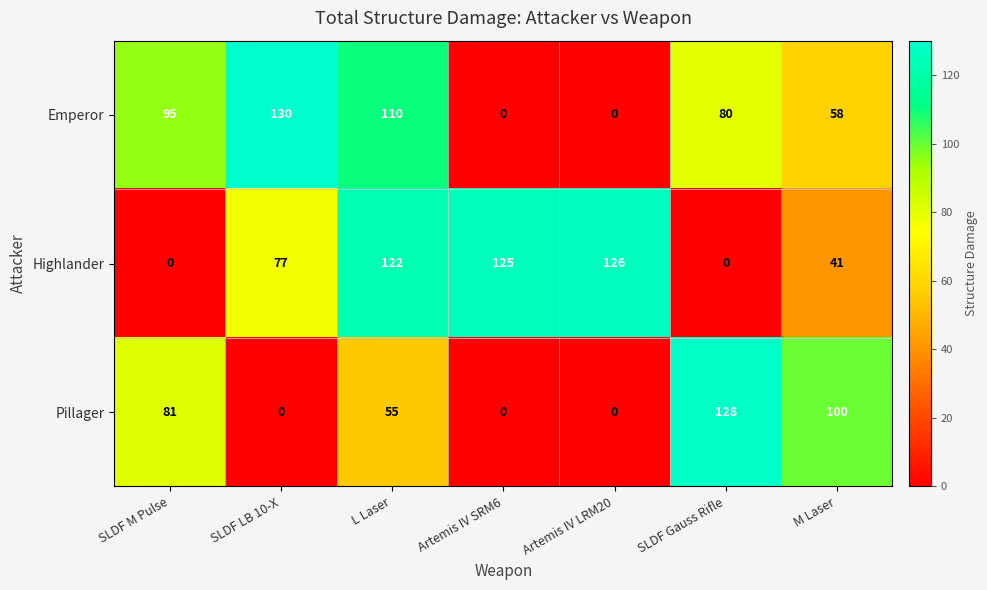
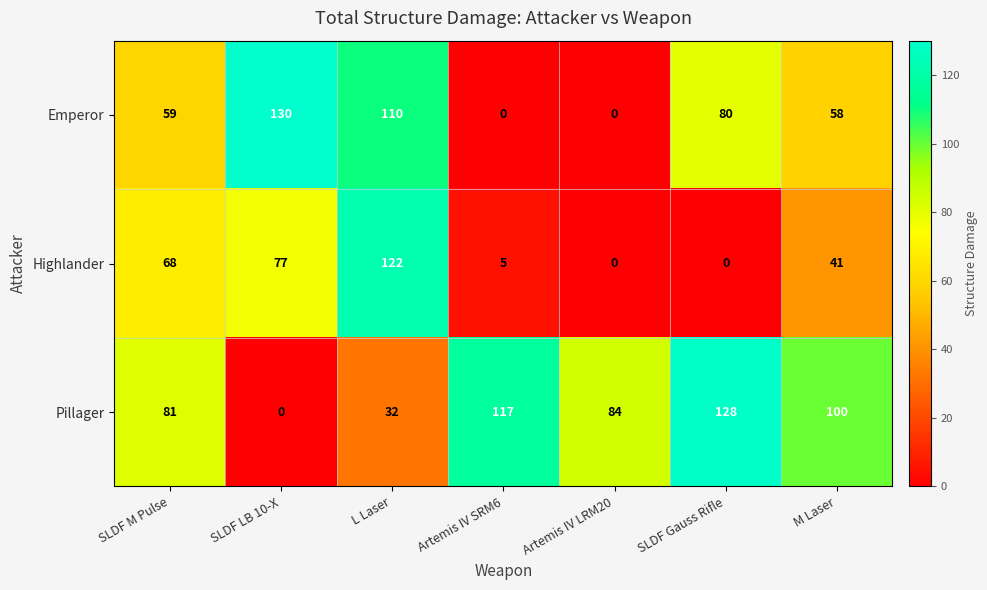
  {
    "Emperor": {
-     "SLDF M Pulse": 95,
+     "SLDF M Pulse": 59,
      "SLDF LB 10-X": 130,
      "L Laser": 110,
      "Artemis IV SRM6": 0,
      "Artemis IV LRM20": 0,
      "SLDF Gauss Rifle": 80,
      "M Laser": 58
    },
    "Highlander": {
-     "SLDF M Pulse": 0,
+     "SLDF M Pulse": 68,
      "SLDF LB 10-X": 77,
      "L Laser": 122,
-     "Artemis IV SRM6": 125,
-     "Artemis IV LRM20": 126,
+     "Artemis IV SRM6": 5,
+     "Artemis IV LRM20": 0,
      "SLDF Gauss Rifle": 0,
      "M Laser": 41
    },
    "Pillager": {
      "SLDF M Pulse": 81,
      "SLDF LB 10-X": 0,
-     "L Laser": 55,
-     "Artemis IV SRM6": 0,
-     "Artemis IV LRM20": 0,
+     "L Laser": 32,
+     "Artemis IV SRM6": 117,
+     "Artemis IV LRM20": 84,
      "SLDF Gauss Rifle": 128,
      "M Laser": 100
    }
  }
